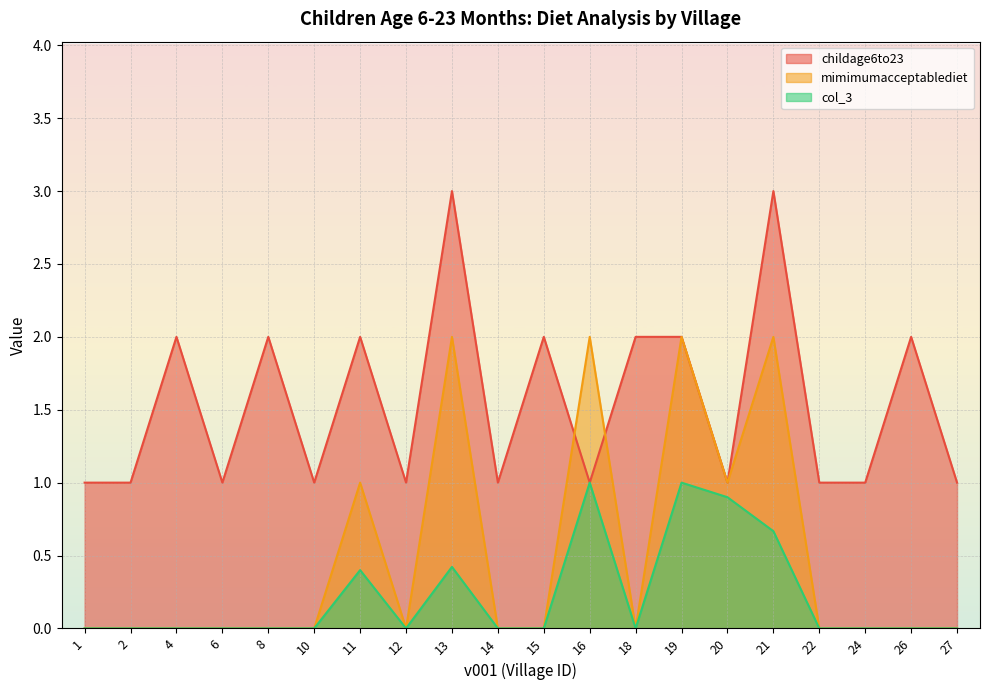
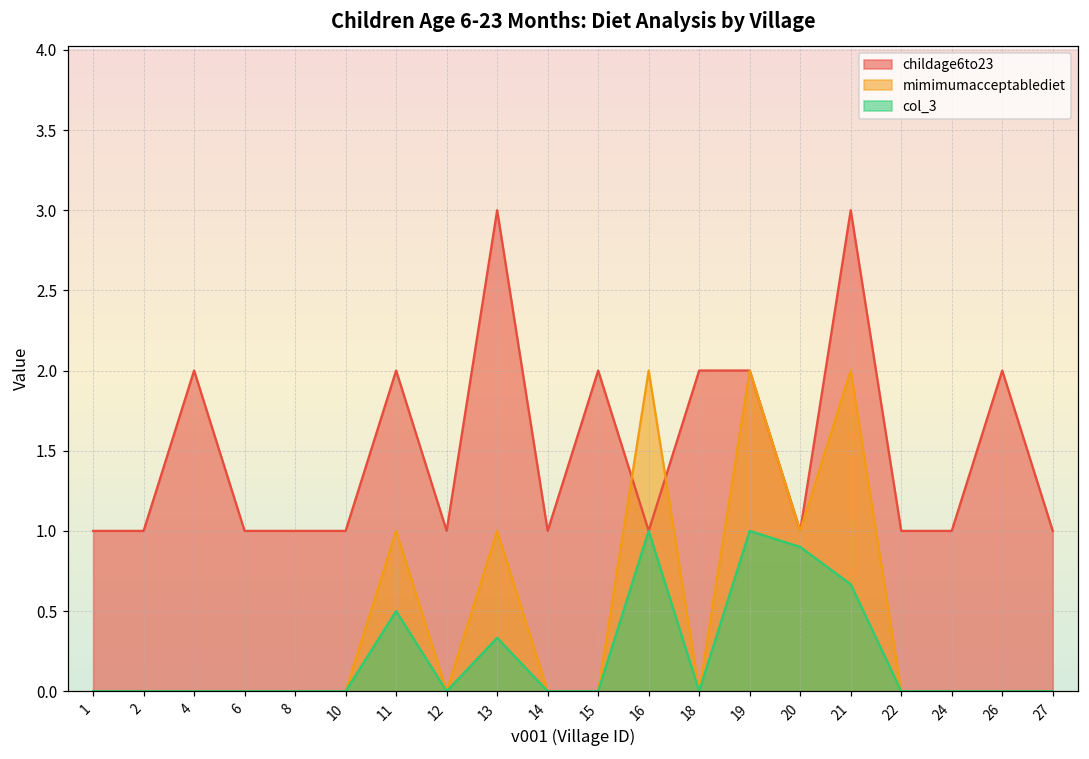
  {
    "childage6to23": {
      "1": 1,
      "2": 1,
      "4": 2,
      "6": 1,
-     "8": 2,
+     "8": 1,
      "10": 1,
      "11": 2,
      "12": 1,
      "13": 3,
      "14": 1,
      "15": 2,
      "18": 2,
      "21": 3,
      "22": 1,
      "24": 1,
      "26": 2,
      "27": 1
    },
    "mimimumacceptablediet": {
      "11": 1,
-     "13": 2,
+     "13": 1,
      "16": 2,
      "21": 2
    },
    "col_3": {
-     "11": 0.4,
-     "13": 0.42,
+     "11": 0.5,
+     "13": 0.33,
      "19": 1.00,
      "20": 0.90,
      "21": 0.67
    }
  }
